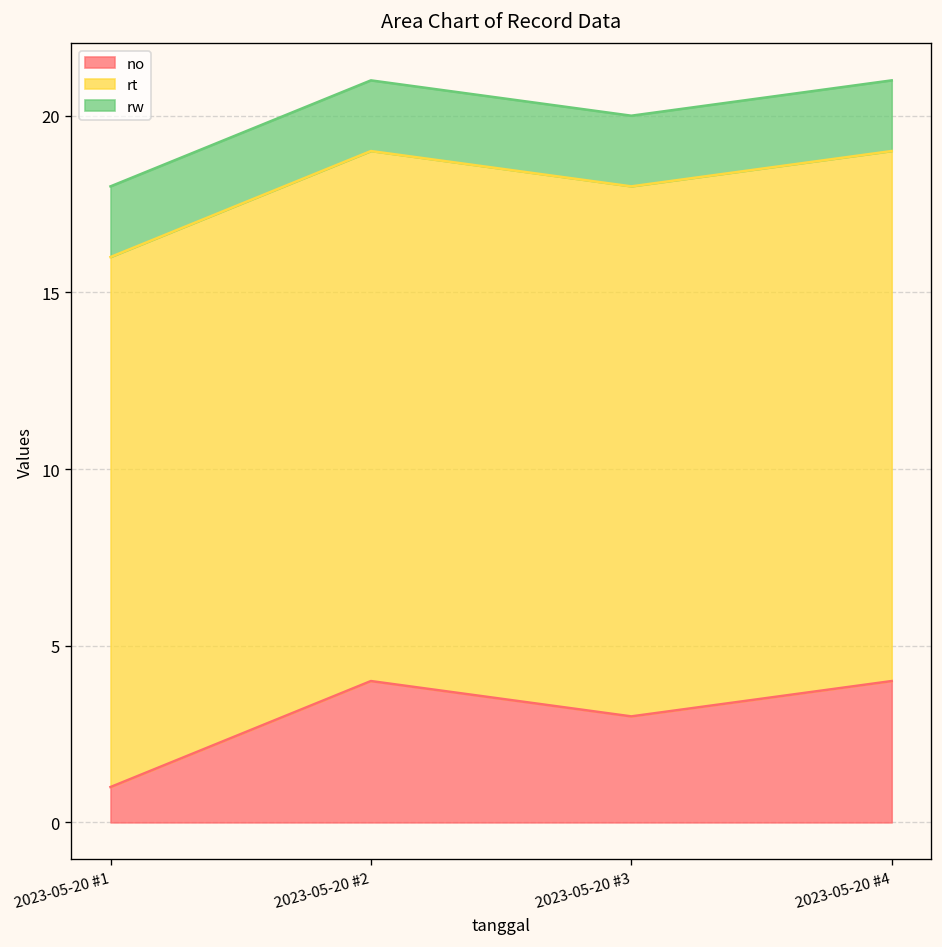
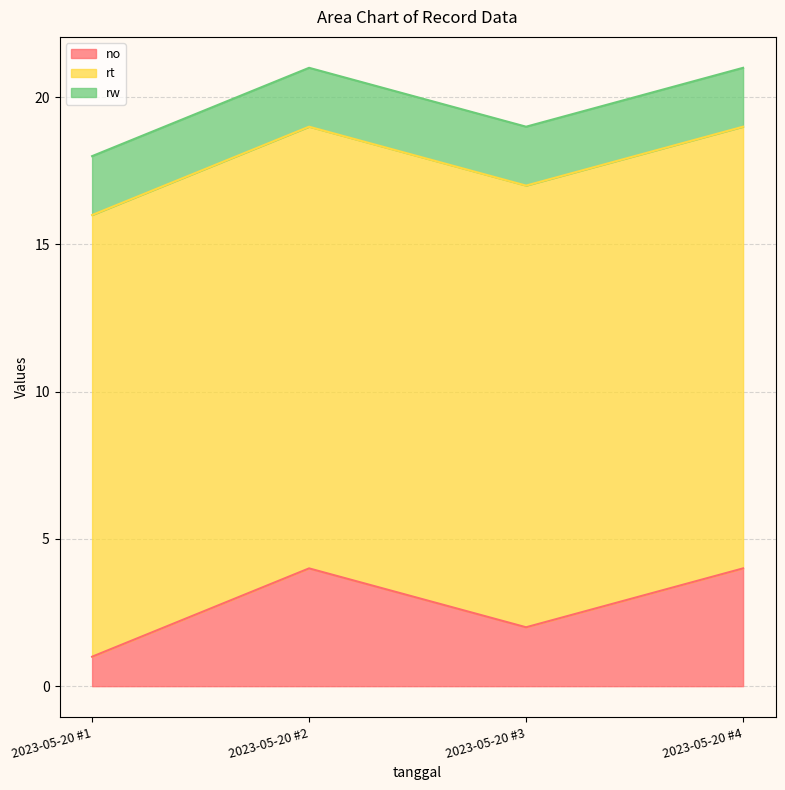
  {
    "no": {
      "2023-05-20 #1": 1,
      "2023-05-20 #2": 4,
-     "2023-05-20 #3": 3,
+     "2023-05-20 #3": 2,
      "2023-05-20 #4": 4
    },
    "rt": {
      "2023-05-20 #1": 15,
      "2023-05-20 #2": 15,
      "2023-05-20 #3": 15,
      "2023-05-20 #4": 15
    },
    "rw": {
      "2023-05-20 #1": 2,
      "2023-05-20 #2": 2,
      "2023-05-20 #3": 2,
      "2023-05-20 #4": 2
    }
  }
